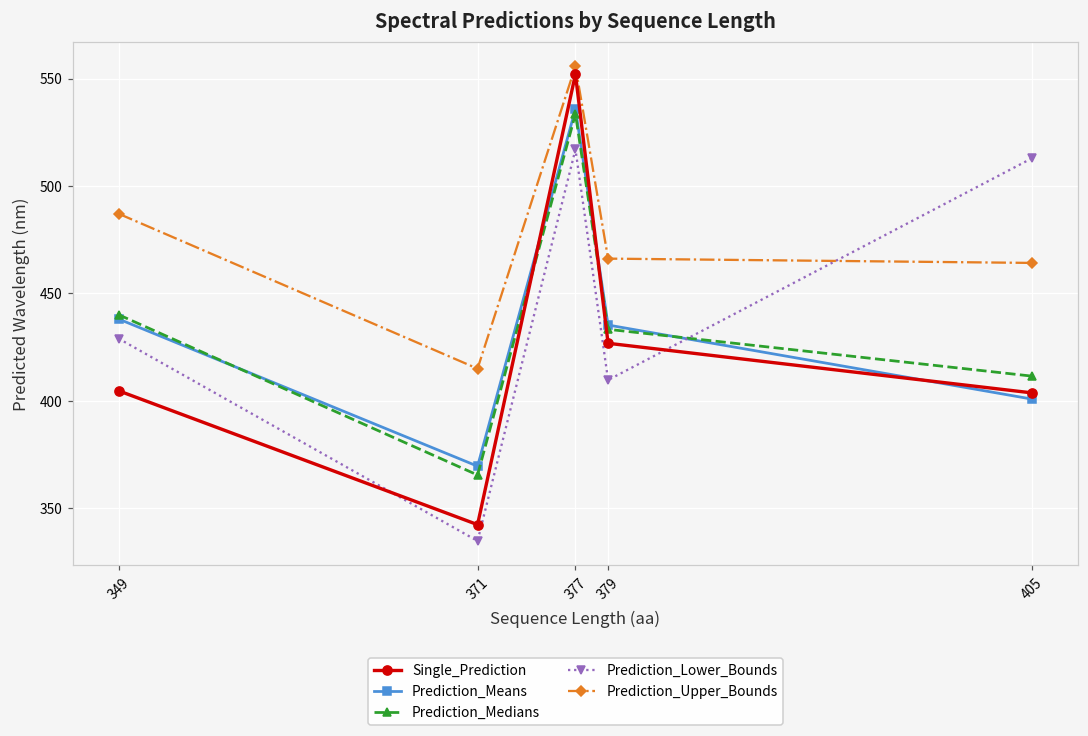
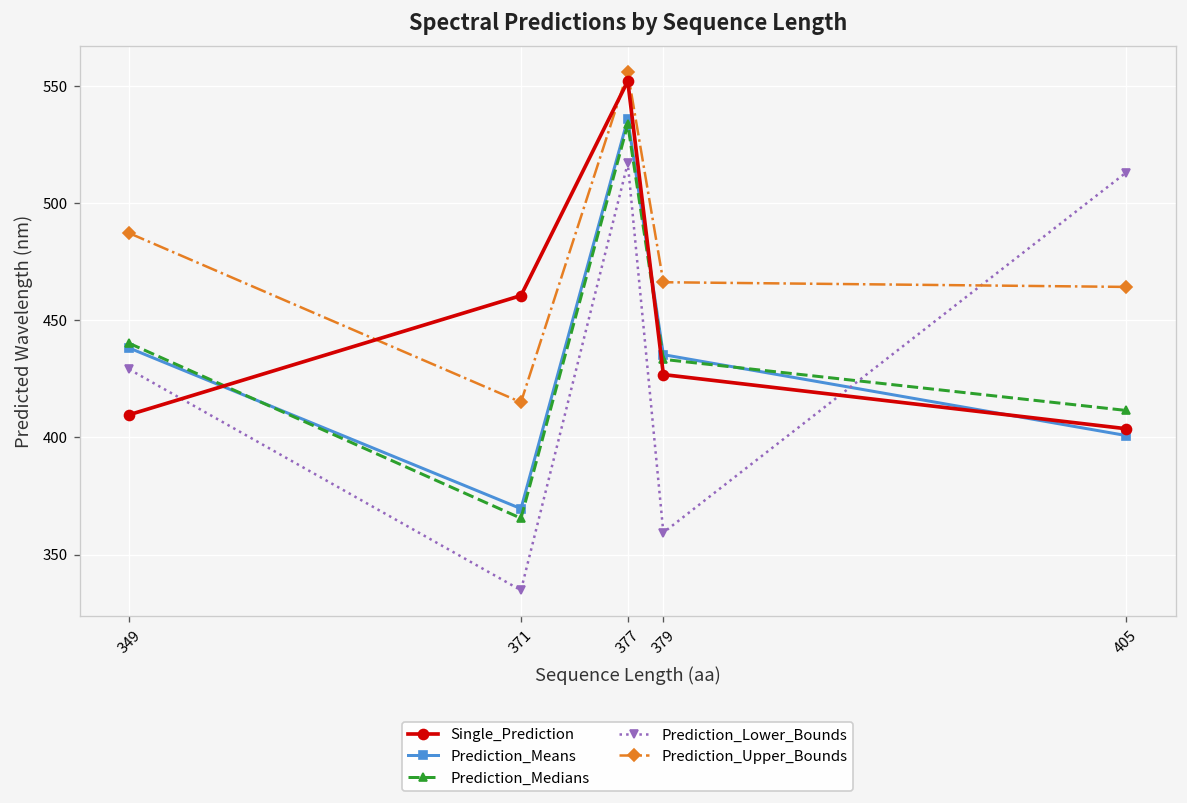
  {
    "Single_Prediction": {
-     "349": 405,
-     "371": 342,
+     "349": 410,
+     "371": 461,
      "377": 552,
      "379": 427,
      "405": 404
    },
    "Prediction_Means": {
      "349": 438,
      "371": 370,
      "377": 536,
      "379": 435,
      "405": 401
    },
    "Prediction_Medians": {
      "349": 440,
      "371": 366,
      "377": 534,
      "379": 433,
      "405": 412
    },
    "Prediction_Lower_Bounds": {
      "349": 429,
      "371": 335,
      "377": 517,
-     "379": 410,
+     "379": 359,
      "405": 513
    },
    "Prediction_Upper_Bounds": {
      "349": 487,
      "371": 415,
      "377": 556,
      "379": 466,
      "405": 464
    }
  }
